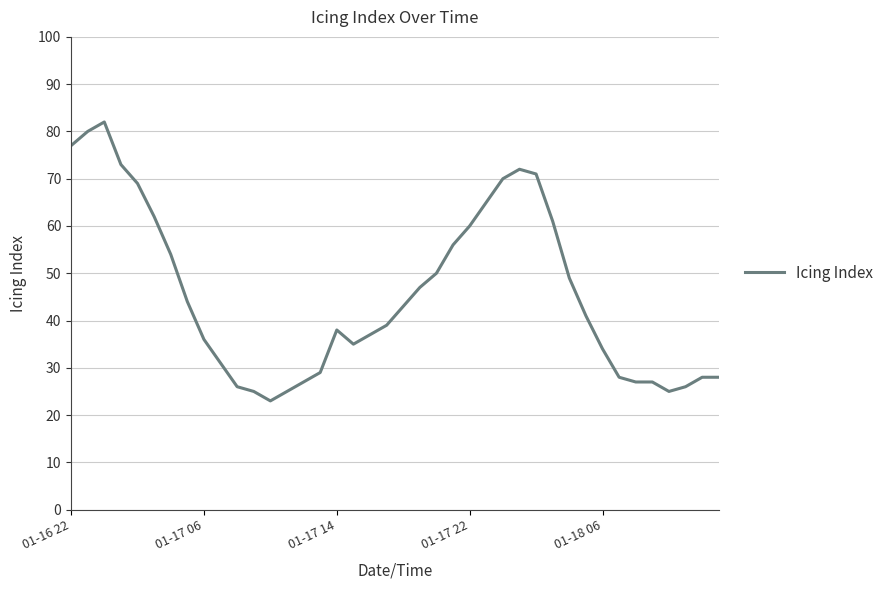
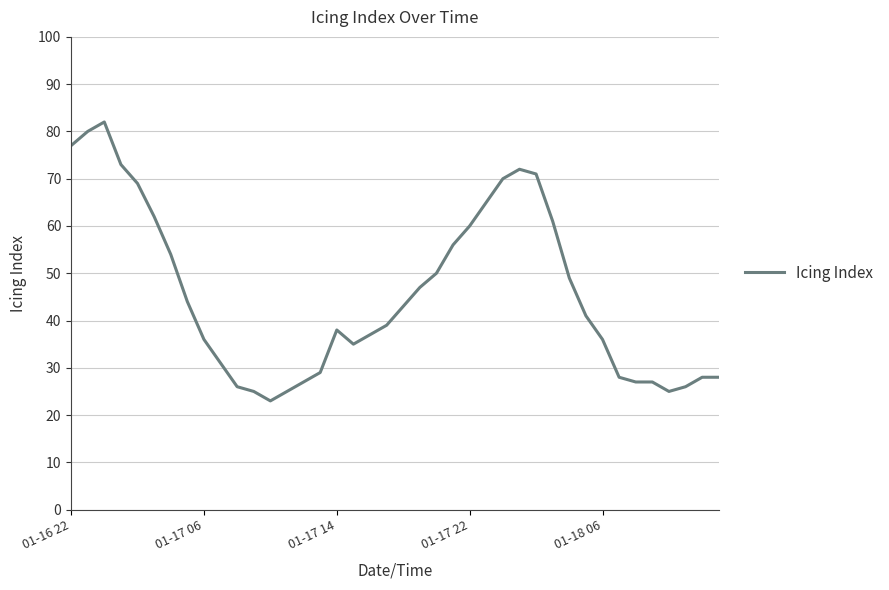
  {
    "01-16 22": 77,
    "01-17 06": 36,
    "01-17 14": 38,
    "01-17 22": 60,
-   "01-18 06": 34
+   "01-18 06": 36
  }
